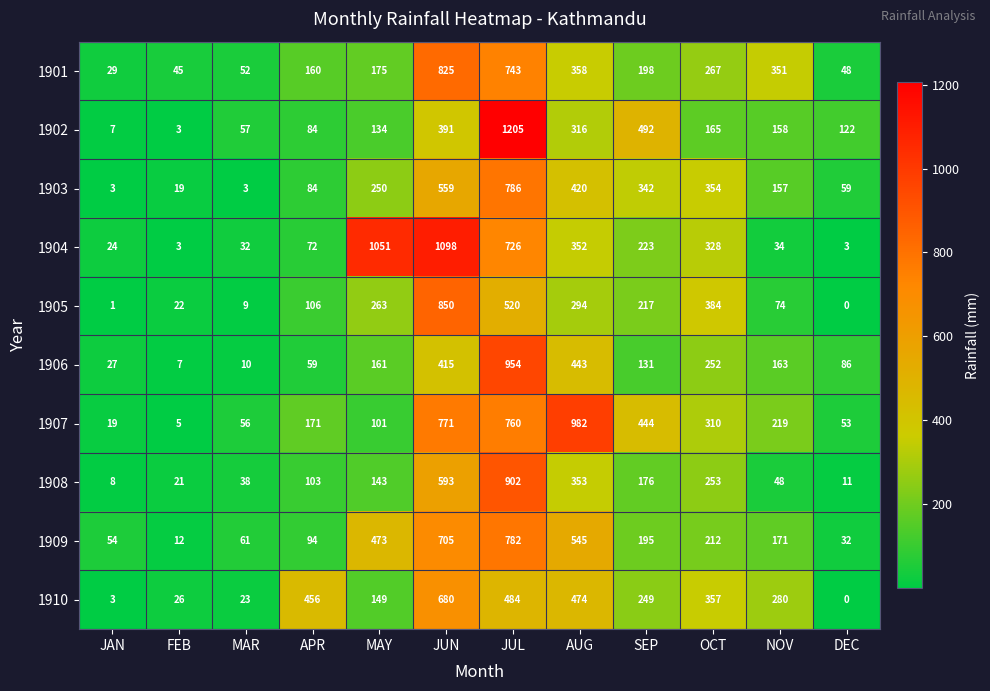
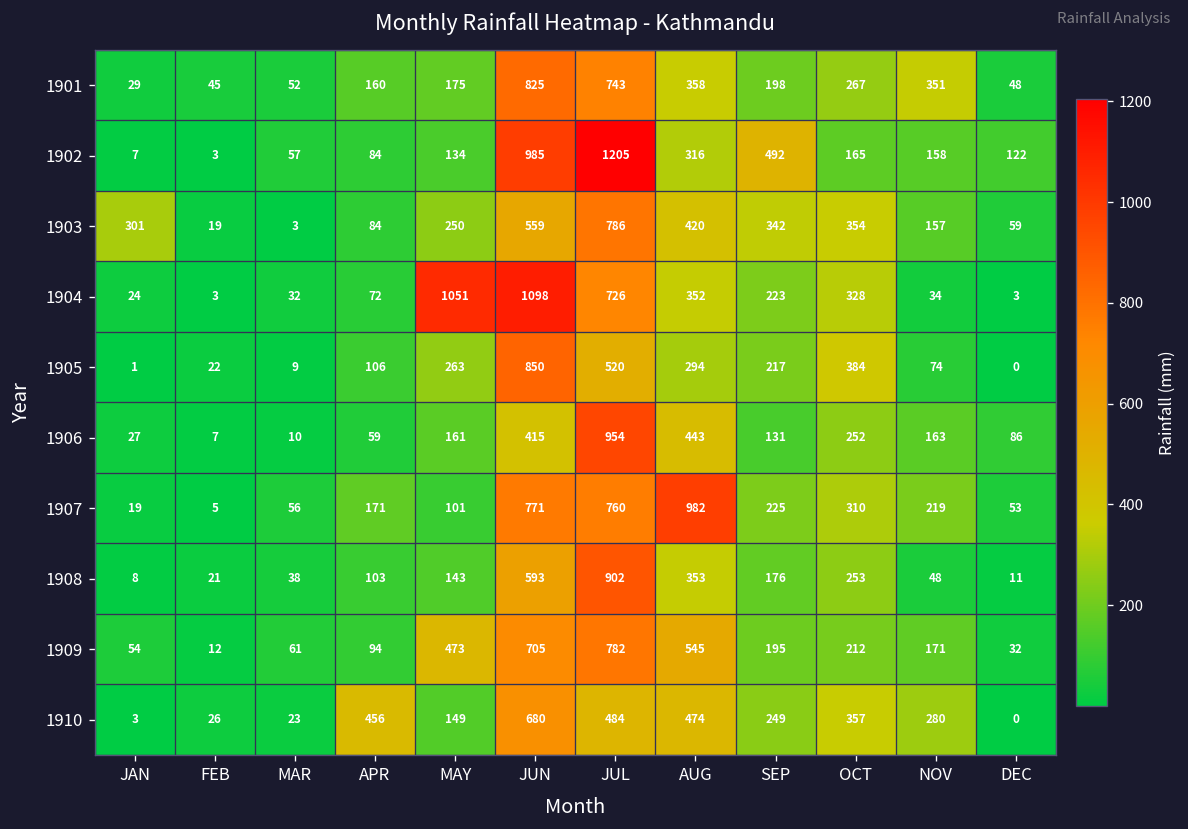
  {
    "1901": {
      "JAN": 29,
      "FEB": 45,
      "MAR": 52,
      "APR": 160,
      "MAY": 175,
      "JUN": 825,
      "JUL": 743,
      "AUG": 358,
      "SEP": 198,
      "OCT": 267,
      "NOV": 351,
      "DEC": 48
    },
    "1902": {
      "JAN": 7,
      "FEB": 3,
      "MAR": 57,
      "APR": 84,
      "MAY": 134,
-     "JUN": 391,
+     "JUN": 985,
      "JUL": 1205,
      "AUG": 316,
      "SEP": 492,
      "OCT": 165,
      "NOV": 158,
      "DEC": 122
    },
    "1903": {
-     "JAN": 3,
+     "JAN": 301,
      "FEB": 19,
      "MAR": 3,
      "APR": 84,
      "MAY": 250,
      "JUN": 559,
      "JUL": 786,
      "AUG": 420,
      "SEP": 342,
      "OCT": 354,
      "NOV": 157,
      "DEC": 59
    },
    "1904": {
      "JAN": 24,
      "FEB": 3,
      "MAR": 32,
      "APR": 72,
      "MAY": 1051,
      "JUN": 1098,
      "JUL": 726,
      "AUG": 352,
      "SEP": 223,
      "OCT": 328,
      "NOV": 34,
      "DEC": 3
    },
    "1905": {
      "JAN": 1,
      "FEB": 22,
      "MAR": 9,
      "APR": 106,
      "MAY": 263,
      "JUN": 850,
      "JUL": 520,
      "AUG": 294,
      "SEP": 217,
      "OCT": 384,
      "NOV": 74,
      "DEC": 0
    },
    "1906": {
      "JAN": 27,
      "FEB": 7,
      "MAR": 10,
      "APR": 59,
      "MAY": 161,
      "JUN": 415,
      "JUL": 954,
      "AUG": 443,
      "SEP": 131,
      "OCT": 252,
      "NOV": 163,
      "DEC": 86
    },
    "1907": {
      "JAN": 19,
      "FEB": 5,
      "MAR": 56,
      "APR": 171,
      "MAY": 101,
      "JUN": 771,
      "JUL": 760,
      "AUG": 982,
-     "SEP": 444,
+     "SEP": 225,
      "OCT": 310,
      "NOV": 219,
      "DEC": 53
    },
    "1908": {
      "JAN": 8,
      "FEB": 21,
      "MAR": 38,
      "APR": 103,
      "MAY": 143,
      "JUN": 593,
      "JUL": 902,
      "AUG": 353,
      "SEP": 176,
      "OCT": 253,
      "NOV": 48,
      "DEC": 11
    },
    "1909": {
      "JAN": 54,
      "FEB": 12,
      "MAR": 61,
      "APR": 94,
      "MAY": 473,
      "JUN": 705,
      "JUL": 782,
      "AUG": 545,
      "SEP": 195,
      "OCT": 212,
      "NOV": 171,
      "DEC": 32
    },
    "1910": {
      "JAN": 3,
      "FEB": 26,
      "MAR": 23,
      "APR": 456,
      "MAY": 149,
      "JUN": 680,
      "JUL": 484,
      "AUG": 474,
      "SEP": 249,
      "OCT": 357,
      "NOV": 280,
      "DEC": 0
    }
  }
